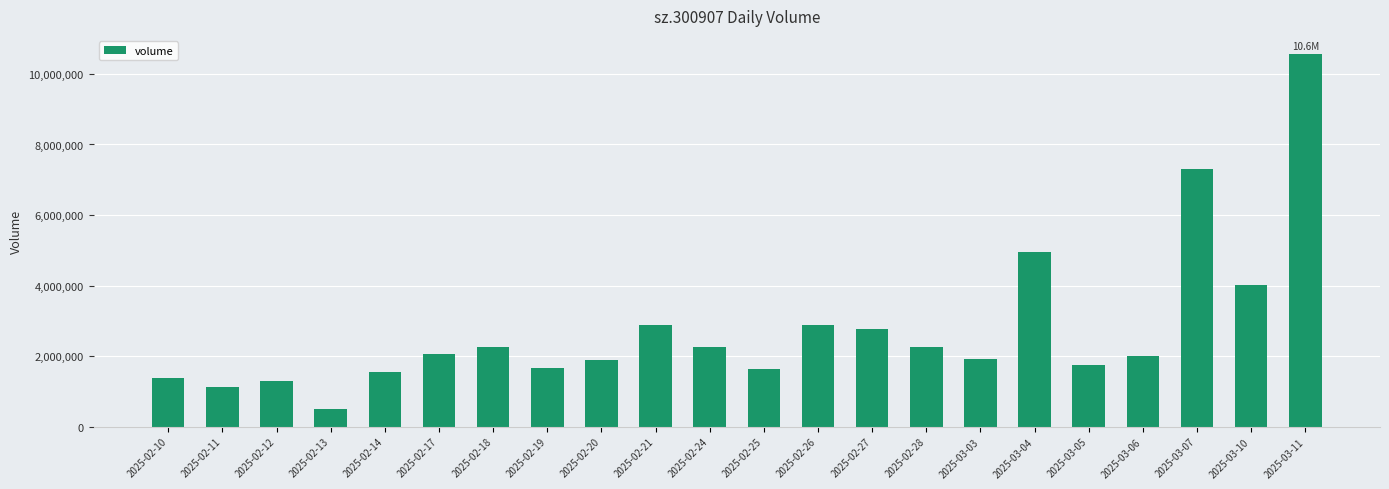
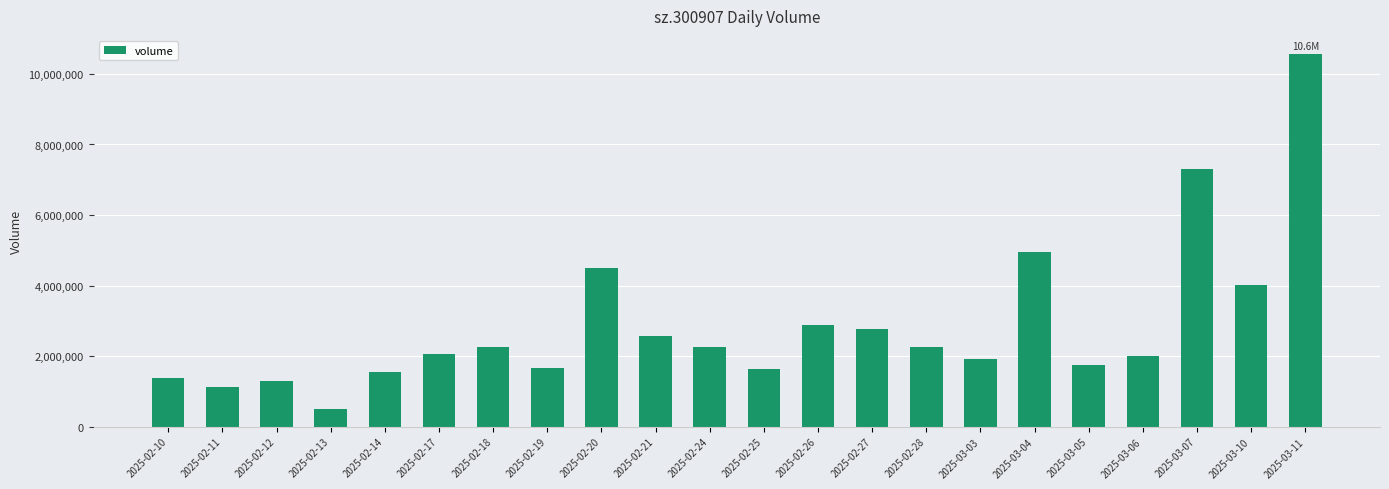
  {
    "2025-02-10": "1,400,000",
    "2025-02-11": "1,100,000",
    "2025-02-12": "1,300,000",
    "2025-02-13": "500,000",
    "2025-02-14": "1,500,000",
    "2025-02-17": "2,100,000",
    "2025-02-18": "2,200,000",
    "2025-02-19": "1,700,000",
-   "2025-02-20": "1,900,000",
-   "2025-02-21": "2,900,000",
+   "2025-02-20": "4,500,000",
+   "2025-02-21": "2,600,000",
    "2025-02-24": "2,300,000",
    "2025-02-25": "1,600,000",
    "2025-02-26": "2,900,000",
    "2025-02-27": "2,800,000",
    "2025-02-28": "2,200,000",
    "2025-03-03": "1,900,000",
    "2025-03-04": "4,900,000",
    "2025-03-05": "1,800,000",
    "2025-03-06": "2,000,000",
    "2025-03-07": "7,300,000",
    "2025-03-10": "4,000,000"
  }
